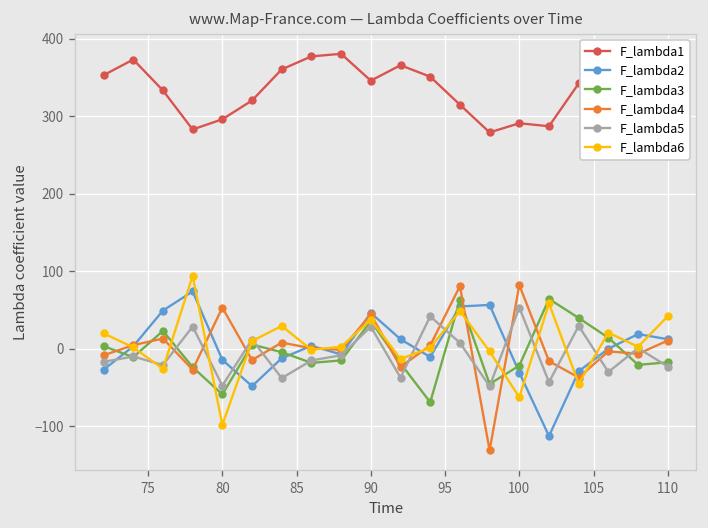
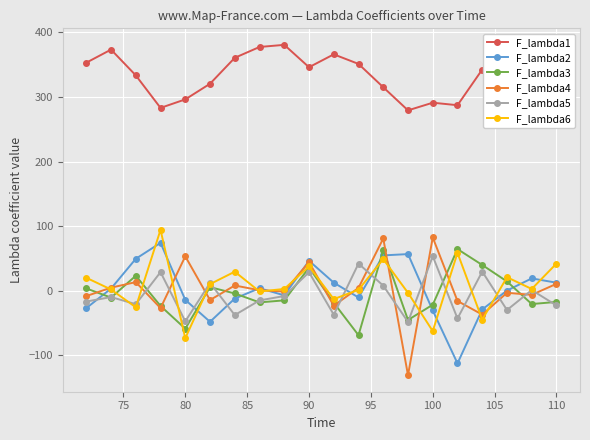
  {
    "F_lambda2": {
      "80": -10,
      "100": -30
    },
    "F_lambda3": {
      "80": -60,
      "100": -20,
      "110": -20
    },
    "F_lambda5": {
      "80": -50,
      "90": 30,
      "100": 50,
      "110": -20
    },
    "F_lambda6": {
-     "80": -100,
+     "80": -70,
      "100": -60,
      "110": 40
    }
  }
